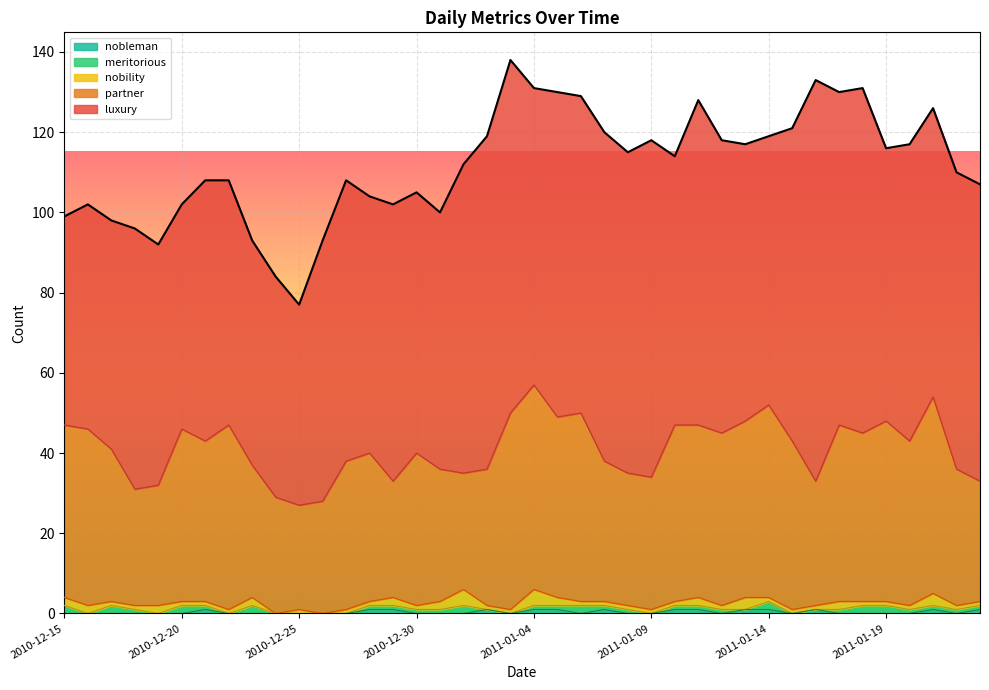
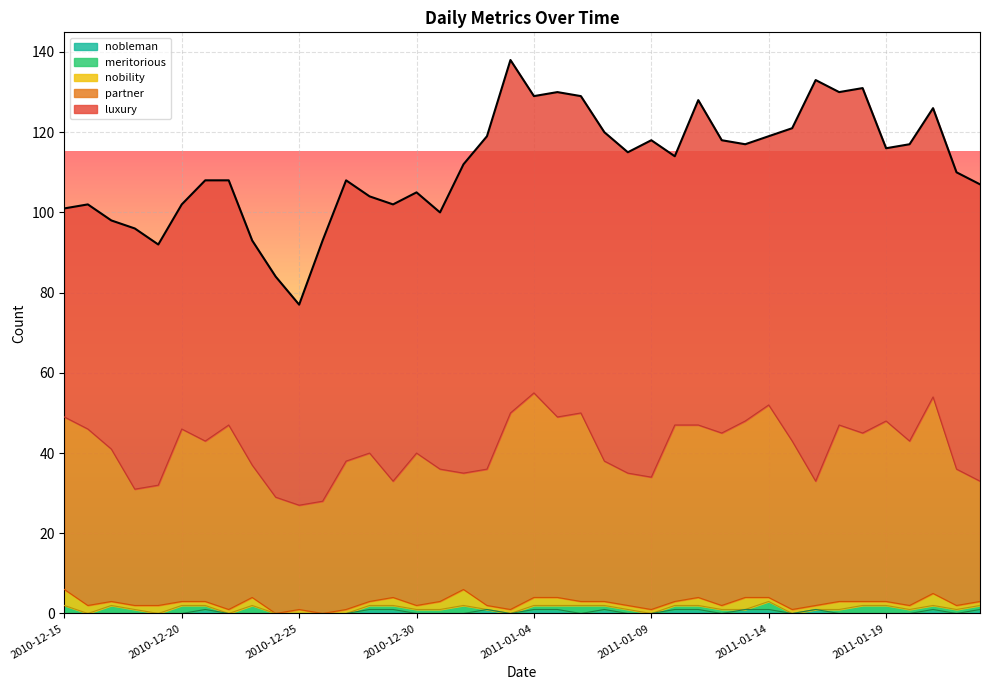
  {
    "nobility": {
-     "2010-12-15": 2,
+     "2010-12-15": 4,
      "2010-12-20": 1,
      "2010-12-25": 1,
      "2010-12-30": 1,
-     "2011-01-04": 4,
+     "2011-01-04": 2,
      "2011-01-09": 1,
      "2011-01-14": 1,
      "2011-01-19": 1
    }
  }
